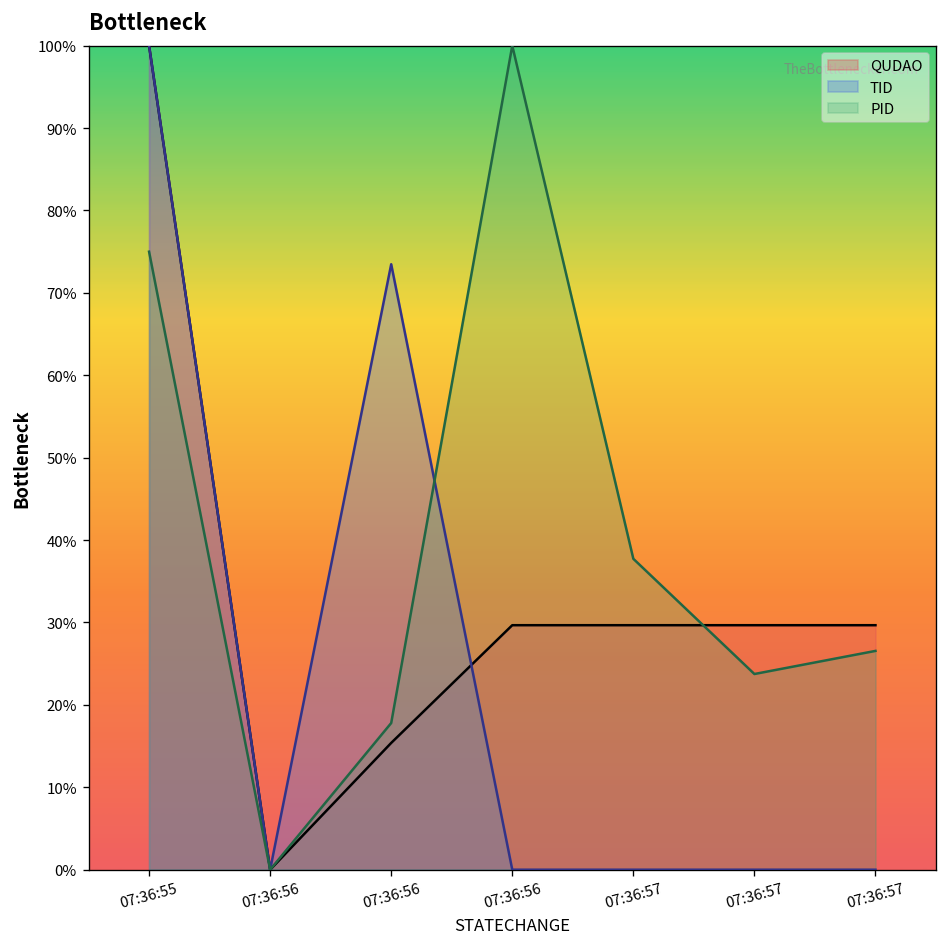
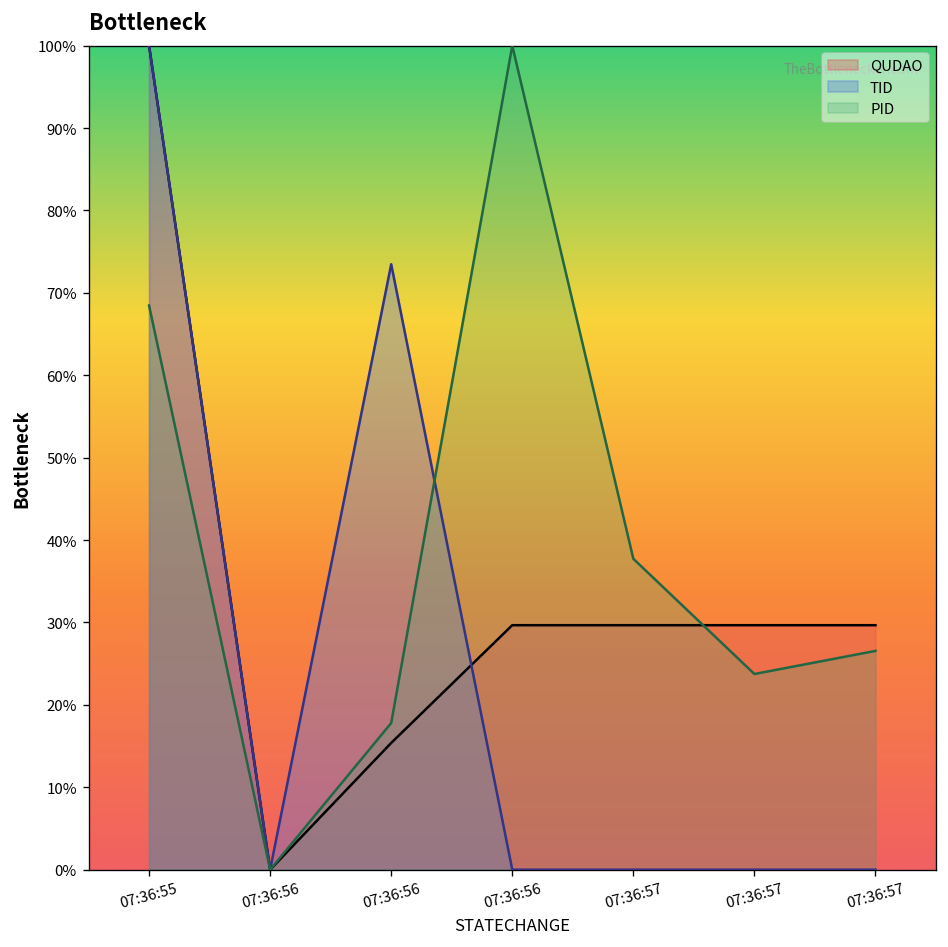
  {
    "PID": {
-     "07:36:55": "75%"
+     "07:36:55": "68%"
    }
  }
